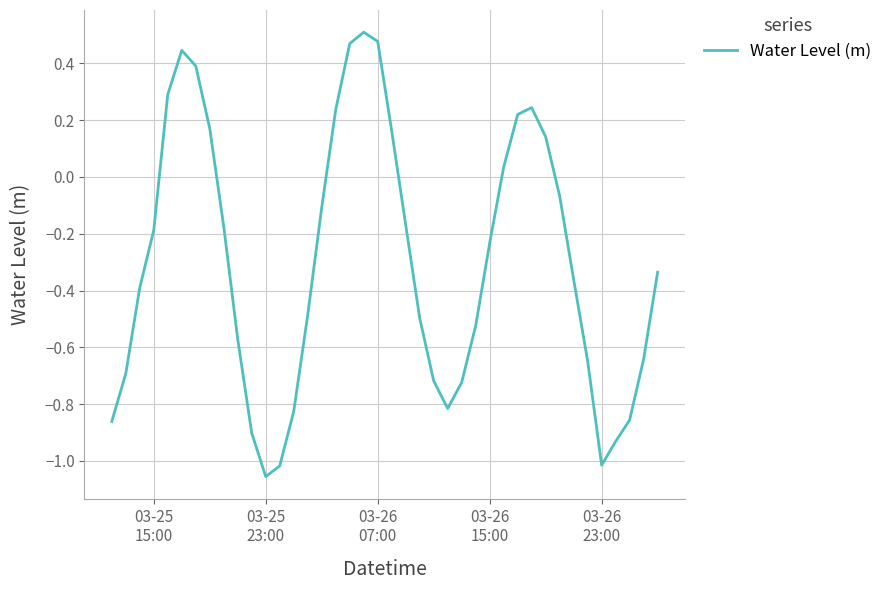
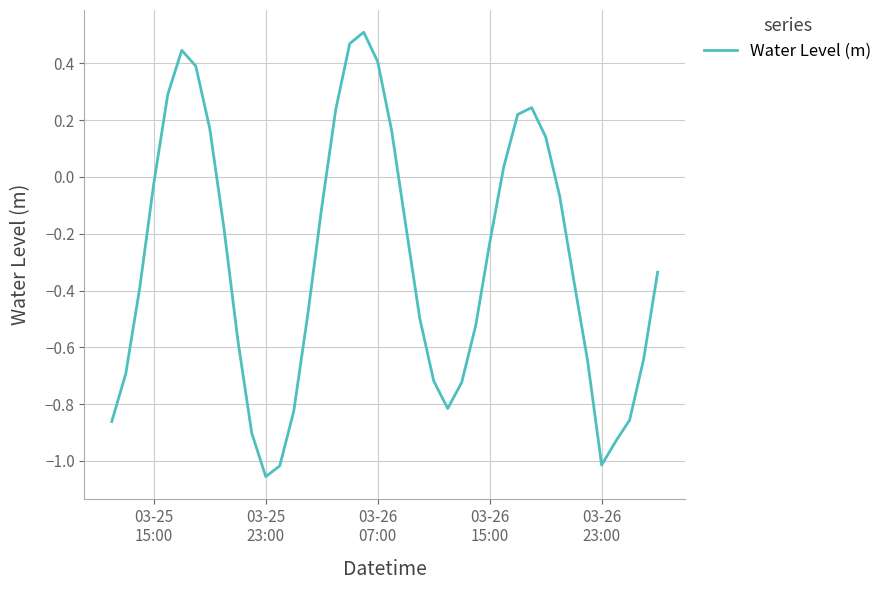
  {
-   "03-25 15:00": -0.19,
+   "03-25 15:00": -0.02,
    "03-25 23:00": -1.06,
-   "03-26 07:00": 0.48,
+   "03-26 07:00": 0.41,
    "03-26 15:00": -0.23,
    "03-26 23:00": -1.01
  }
